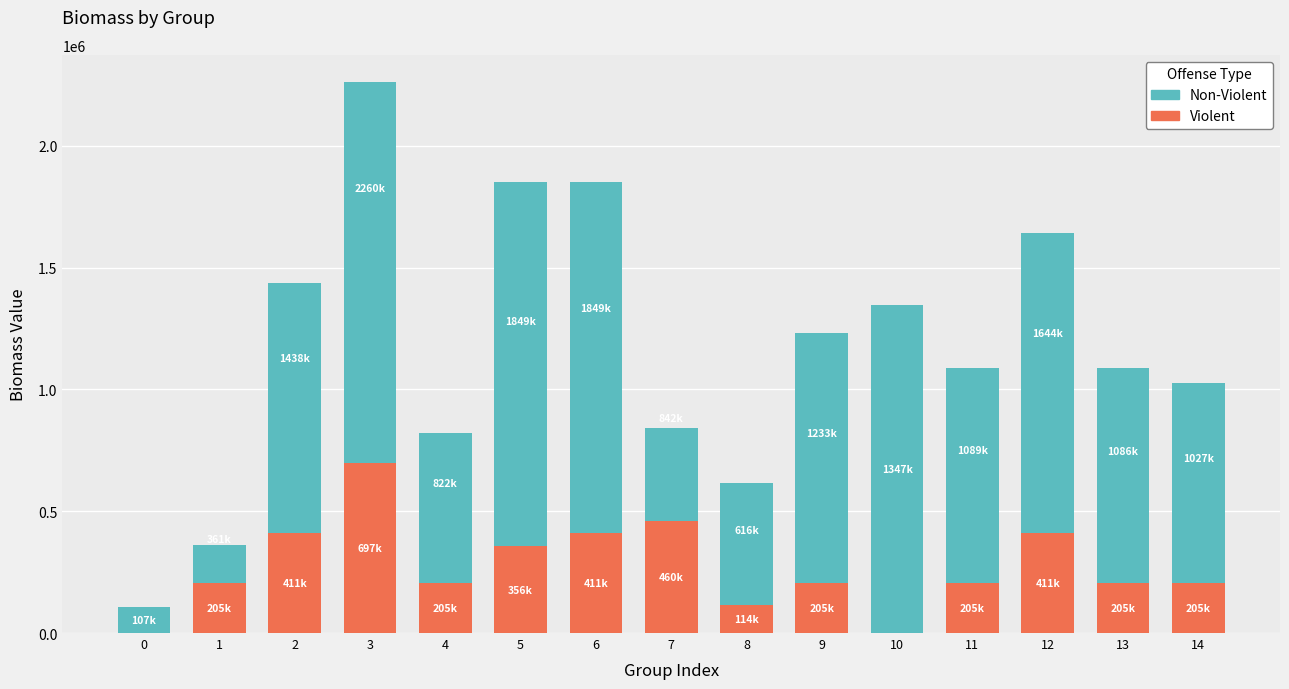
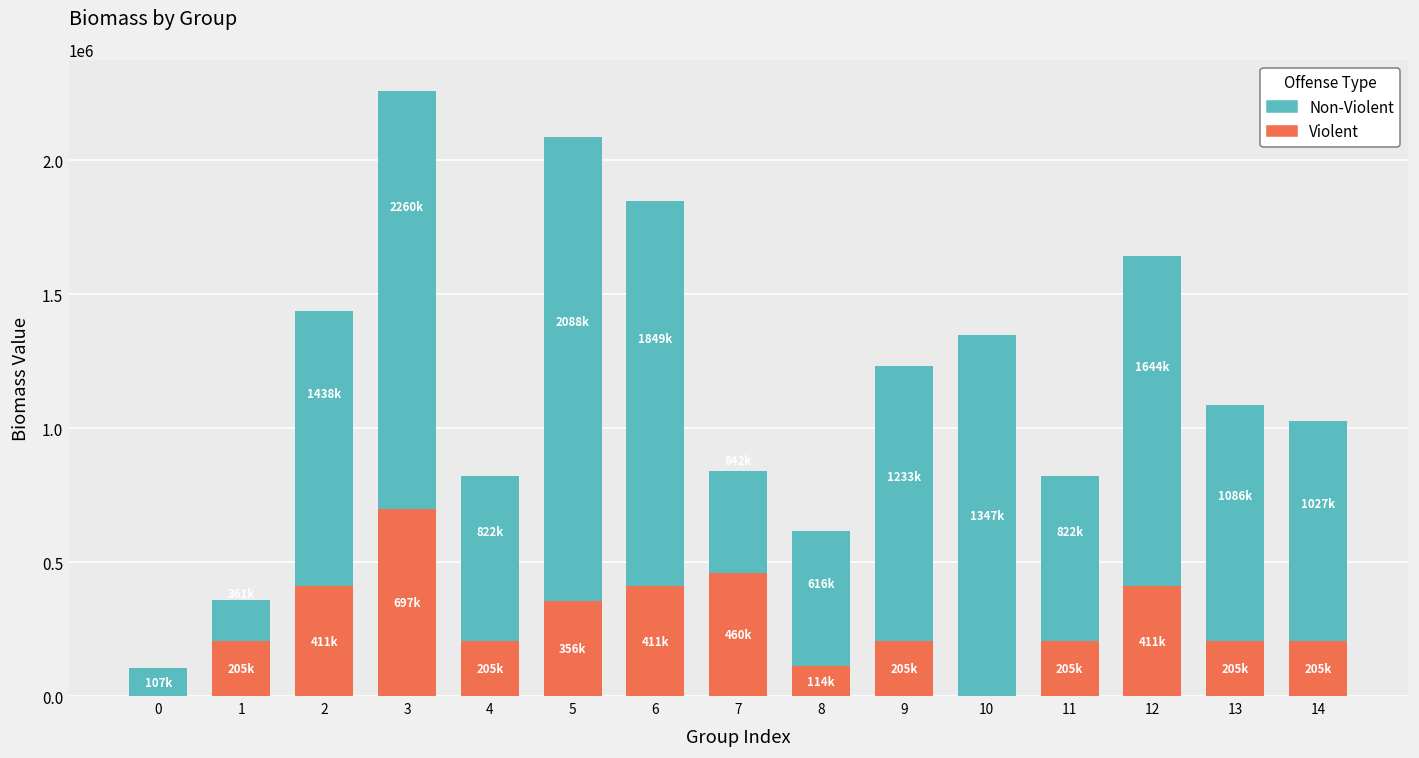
  {
    "Non-Violent": {
      "0": "107k",
      "2": "1438k",
      "3": "2260k",
      "4": "822k",
-     "5": "1849k",
+     "5": "2088k",
      "6": "1849k",
      "8": "616k",
      "9": "1233k",
      "10": "1347k",
-     "11": "1089k",
+     "11": "822k",
      "12": "1644k",
      "13": "1086k",
      "14": "1027k"
    },
    "Violent": {
      "0": "0",
      "10": "0"
    }
  }
